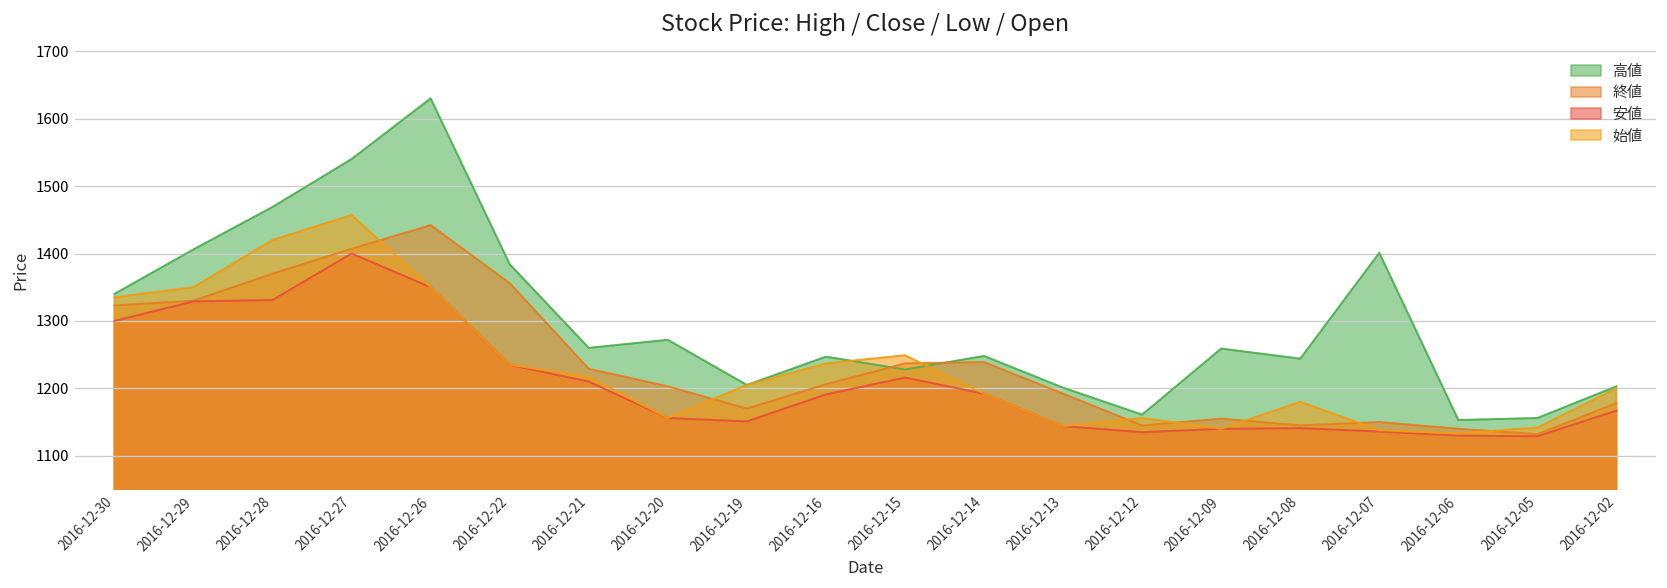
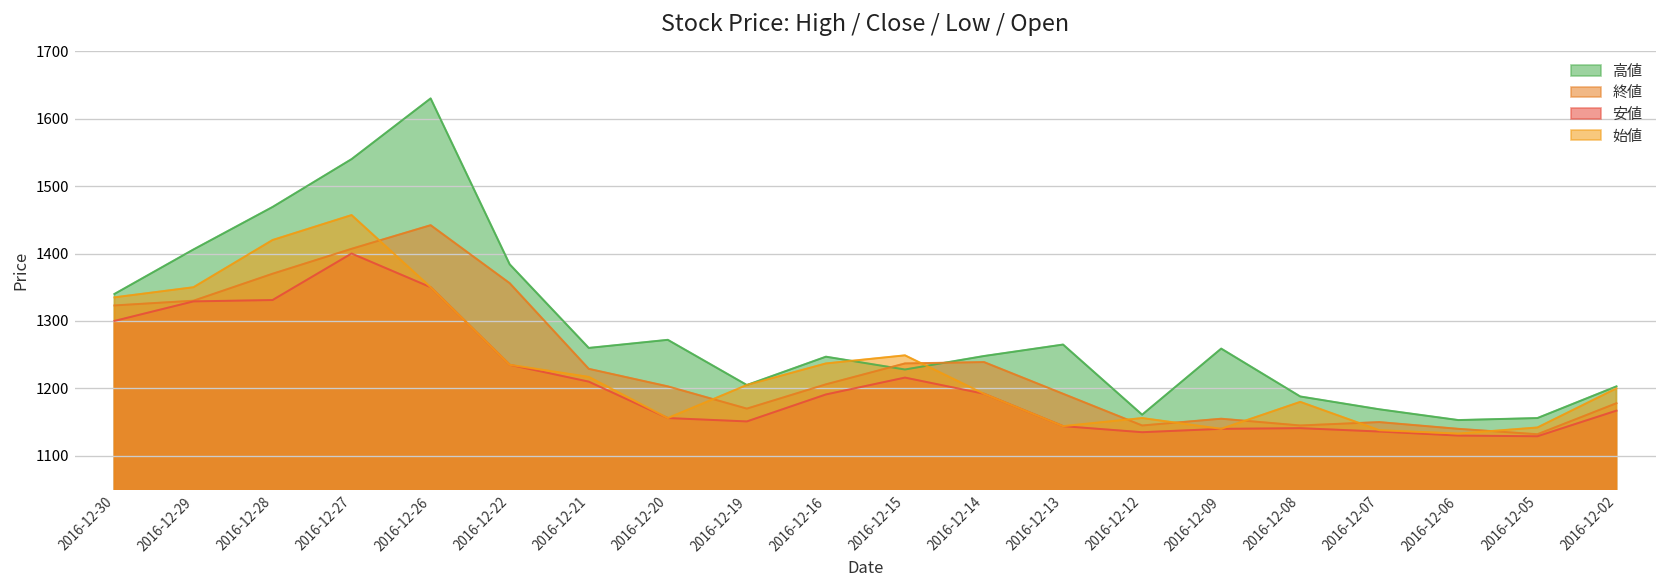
  {
    "高値": {
      "2016-12-30": 1340,
      "2016-12-29": 1410,
      "2016-12-28": 1470,
      "2016-12-27": 1540,
      "2016-12-26": 1630,
      "2016-12-22": 1380,
      "2016-12-21": 1260,
      "2016-12-20": 1270,
      "2016-12-16": 1250,
      "2016-12-15": 1230,
      "2016-12-14": 1250,
-     "2016-12-13": 1200,
+     "2016-12-13": 1270,
      "2016-12-12": 1160,
      "2016-12-09": 1260,
-     "2016-12-08": 1240,
-     "2016-12-07": 1400,
+     "2016-12-08": 1190,
+     "2016-12-07": 1170,
      "2016-12-06": 1150,
      "2016-12-05": 1160
    }
  }
